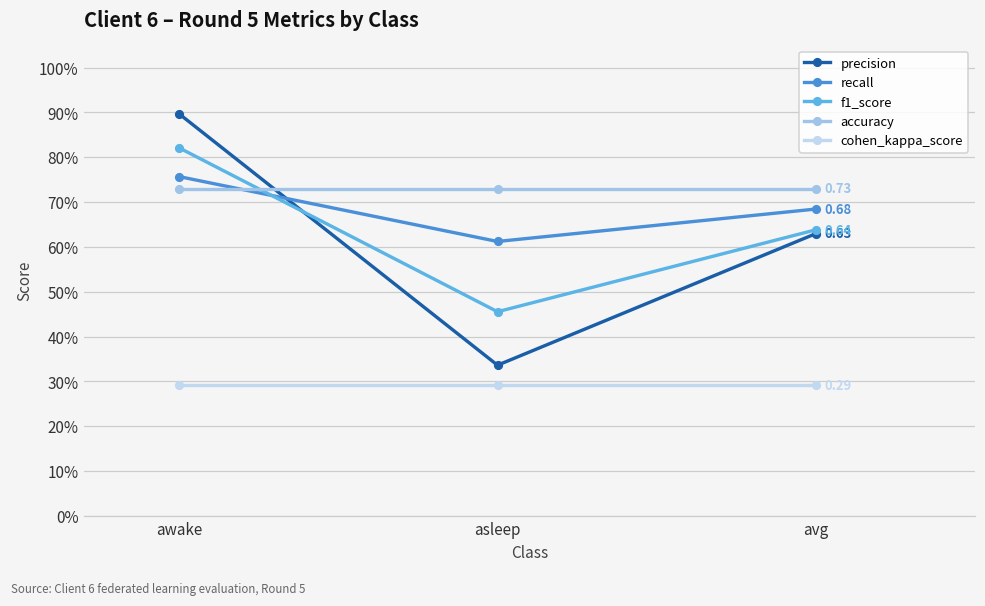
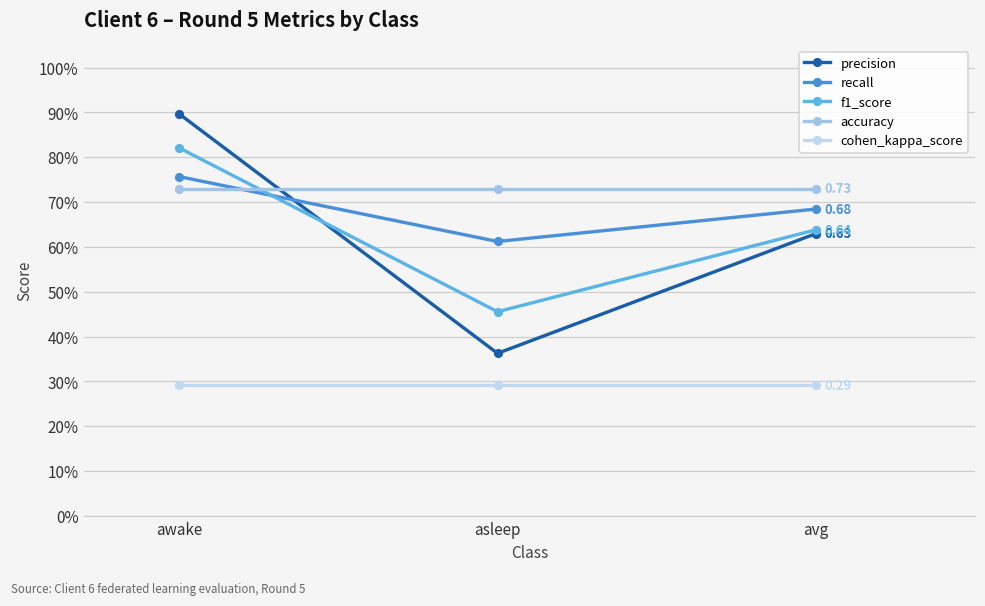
  {
    "precision": {
      "awake": "90%",
-     "asleep": "34%"
+     "asleep": "36%"
    }
  }
